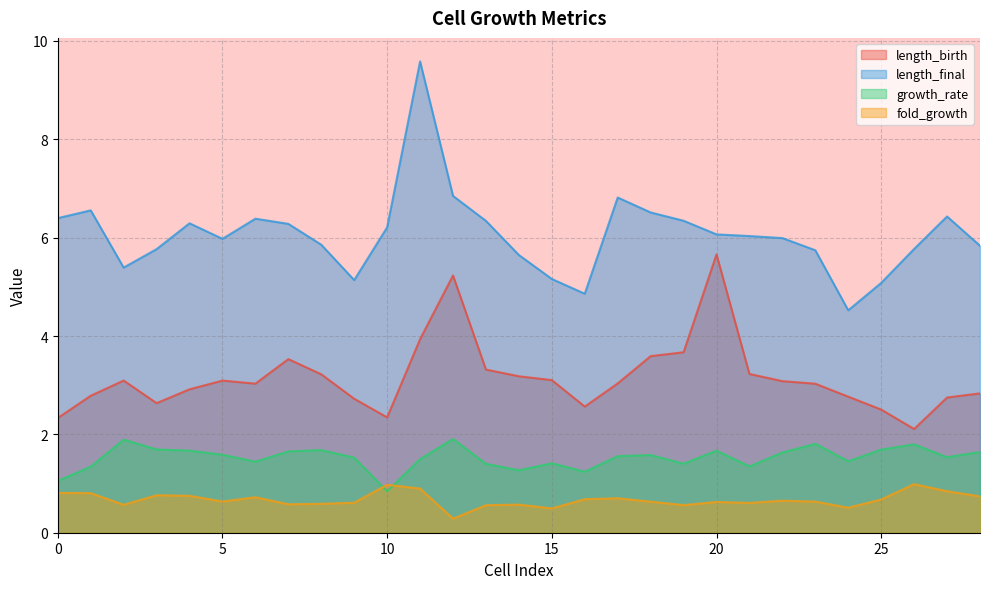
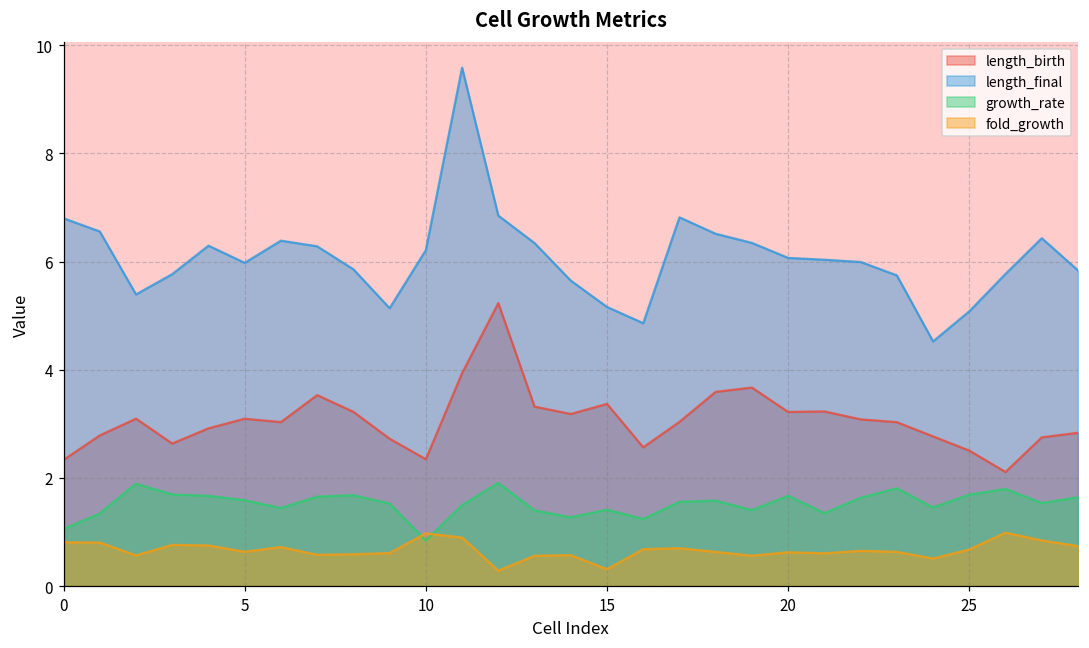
  {
    "length_birth": {
      "0": 2.3,
      "5": 3.1,
      "10": 2.3,
-     "15": 3.1,
-     "20": 5.7,
+     "15": 3.4,
+     "20": 3.2,
      "25": 2.5
    },
    "length_final": {
-     "0": 6.4,
+     "0": 6.8,
      "5": 6.0,
      "10": 6.2,
      "15": 5.2,
      "20": 6.1,
      "25": 5.1
    },
    "growth_rate": {
      "0": 1.1,
      "5": 1.6,
      "10": 0.8,
      "15": 1.4,
      "20": 1.7,
      "25": 1.7
    },
    "fold_growth": {
      "0": 0.8,
      "5": 0.6,
      "10": 1.0,
-     "15": 0.5,
+     "15": 0.3,
      "20": 0.6,
      "25": 0.7
    }
  }
